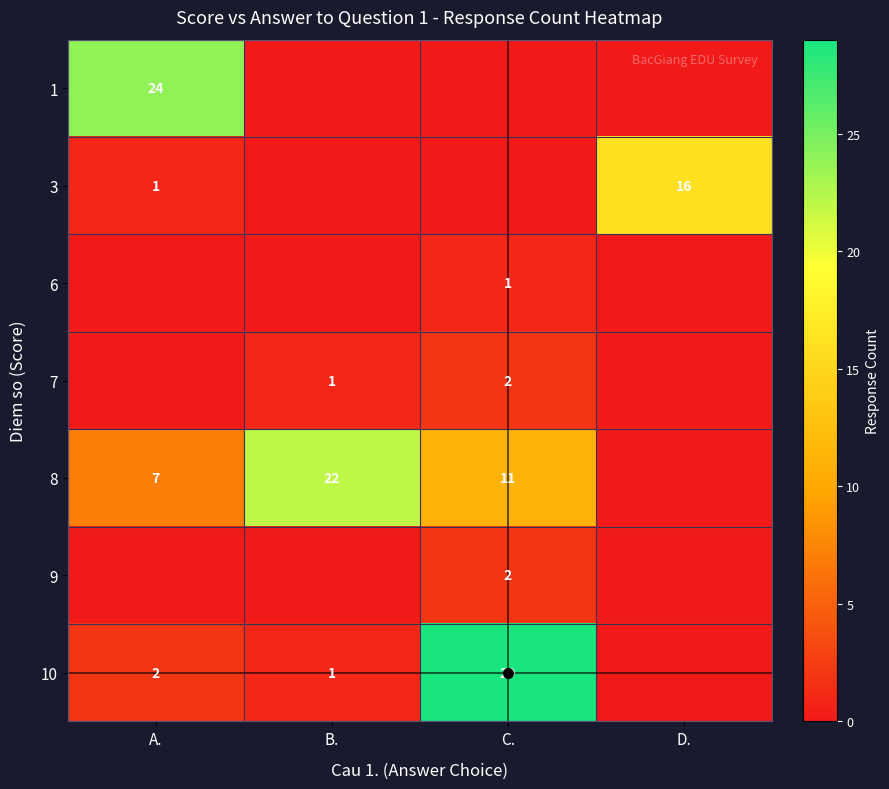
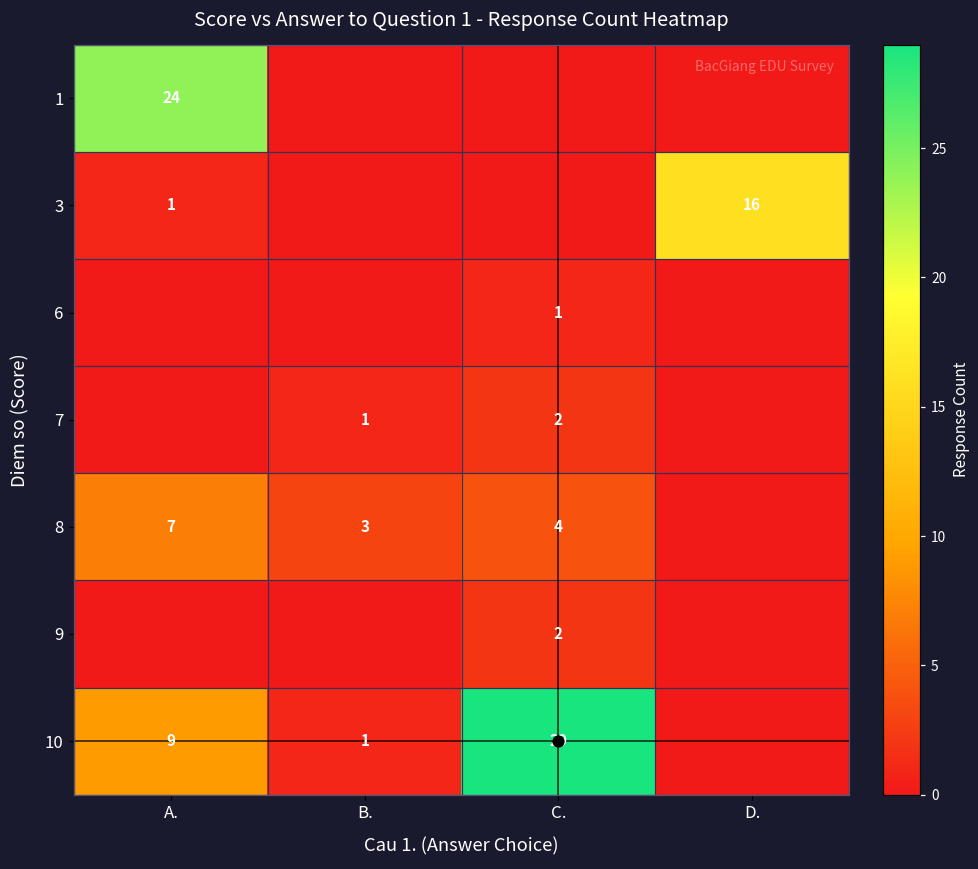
  {
    "1": {
      "A.": 24
    },
    "3": {
      "A.": 1,
      "D.": 16
    },
    "6": {
      "C.": 1
    },
    "7": {
      "B.": 1,
      "C.": 2
    },
    "8": {
      "A.": 7,
-     "B.": 22,
-     "C.": 11
+     "B.": 3,
+     "C.": 4
    },
    "9": {
      "C.": 2
    },
    "10": {
-     "A.": 2,
+     "A.": 9,
      "B.": 1
    }
  }
